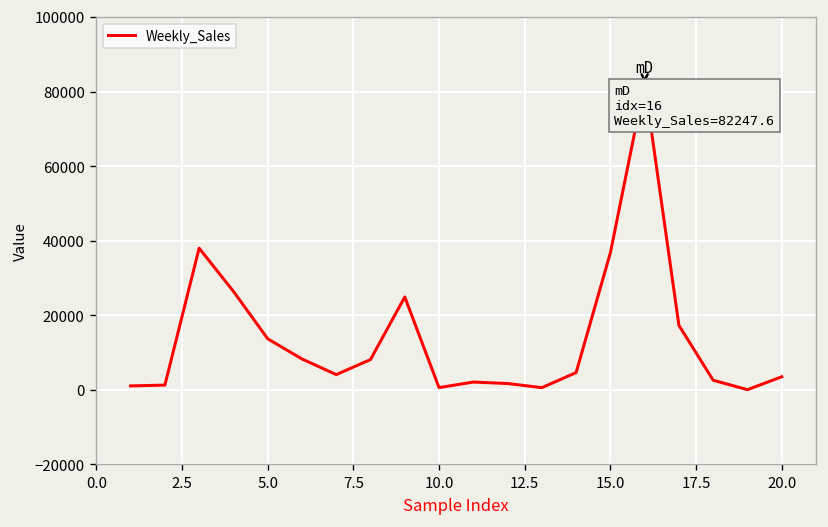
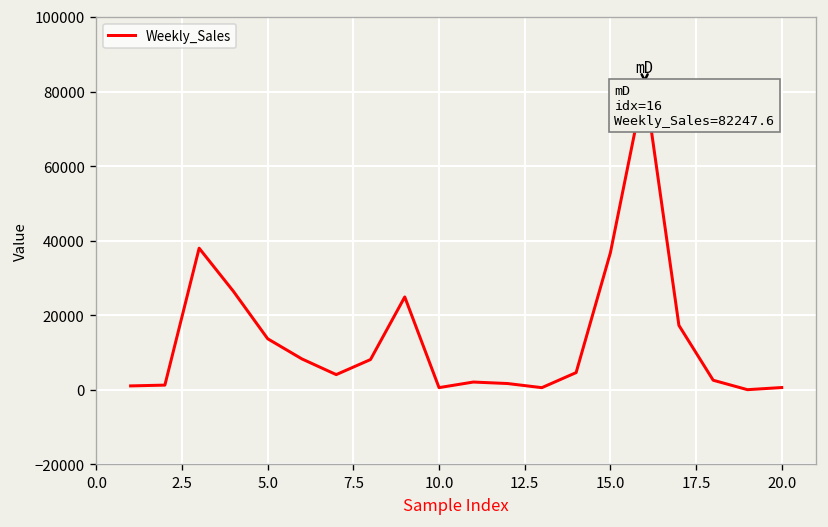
  {
    "5.0": 14000,
    "10.0": 1000,
    "15.0": 37000,
-   "20.0": 3000
+   "20.0": 1000
  }
